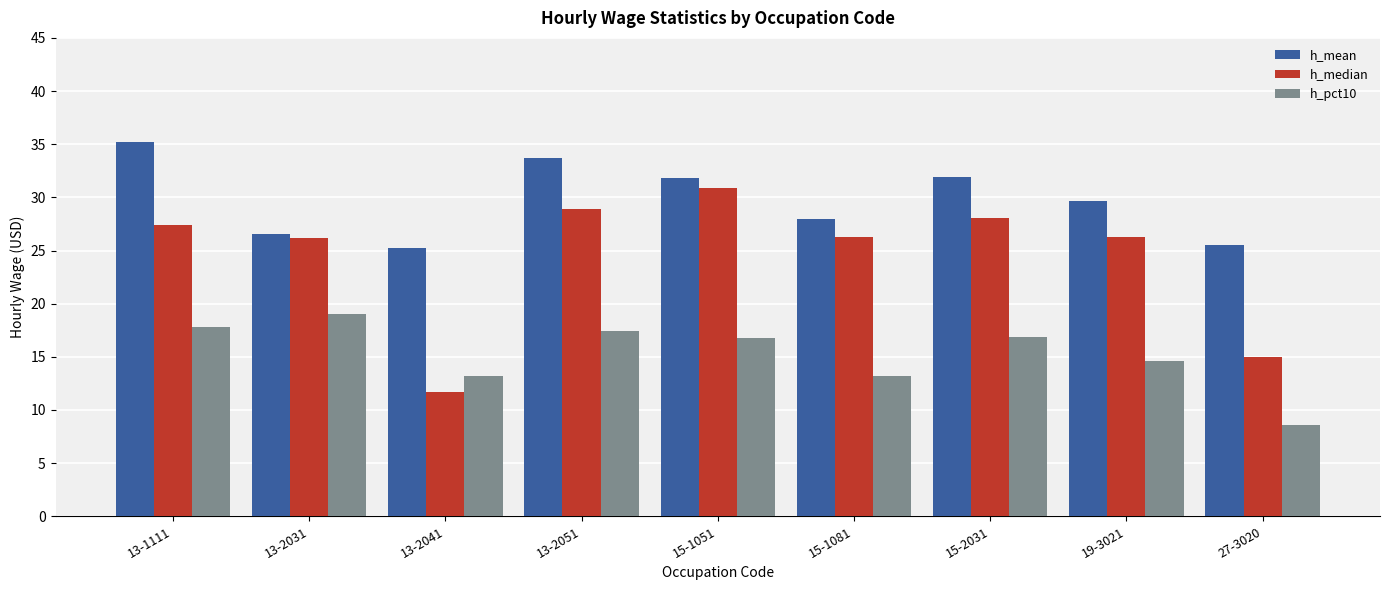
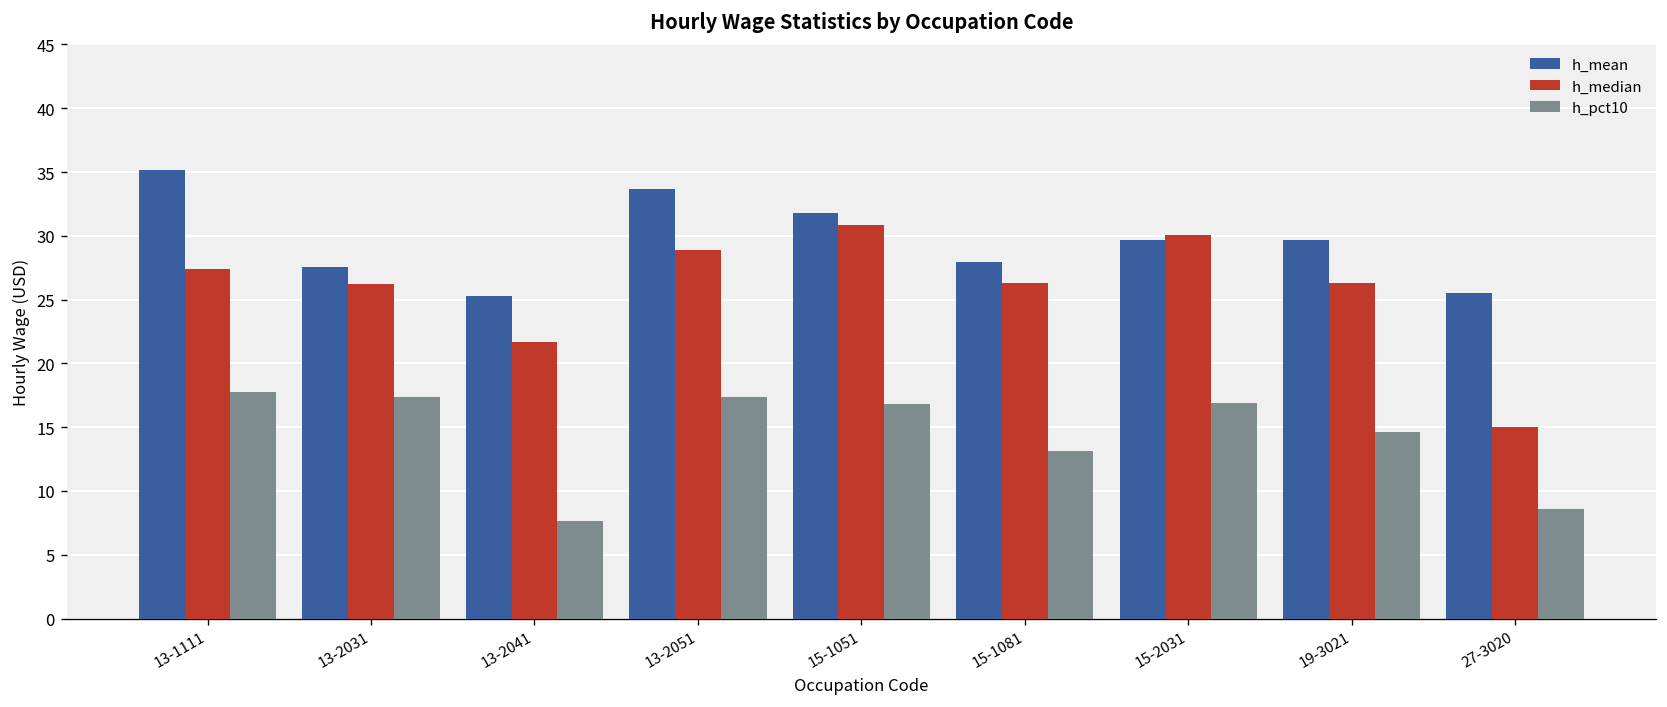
  {
    "h_mean": {
      "13-1111": 35.2,
-     "13-2031": 26.6,
+     "13-2031": 27.6,
      "13-2041": 25.3,
      "13-2051": 33.7,
      "15-1051": 31.8,
      "15-1081": 28.0,
-     "15-2031": 31.9,
+     "15-2031": 29.7,
      "19-3021": 29.7,
      "27-3020": 25.5
    },
    "h_median": {
      "13-1111": 27.4,
      "13-2031": 26.2,
-     "13-2041": 11.7,
+     "13-2041": 21.7,
      "13-2051": 28.9,
      "15-1051": 30.9,
      "15-1081": 26.3,
-     "15-2031": 28.0,
+     "15-2031": 30.1,
      "19-3021": 26.3,
      "27-3020": 15.0
    },
    "h_pct10": {
      "13-1111": 17.8,
-     "13-2031": 19.0,
-     "13-2041": 13.2,
+     "13-2031": 17.4,
+     "13-2041": 7.7,
      "13-2051": 17.4,
      "15-1051": 16.8,
      "15-1081": 13.2,
      "15-2031": 16.9,
      "19-3021": 14.6,
      "27-3020": 8.6
    }
  }
